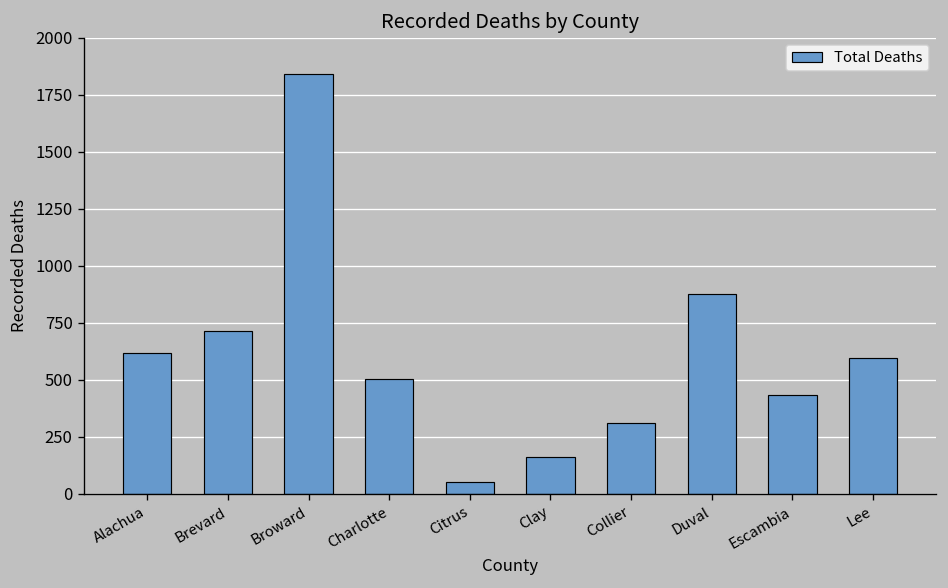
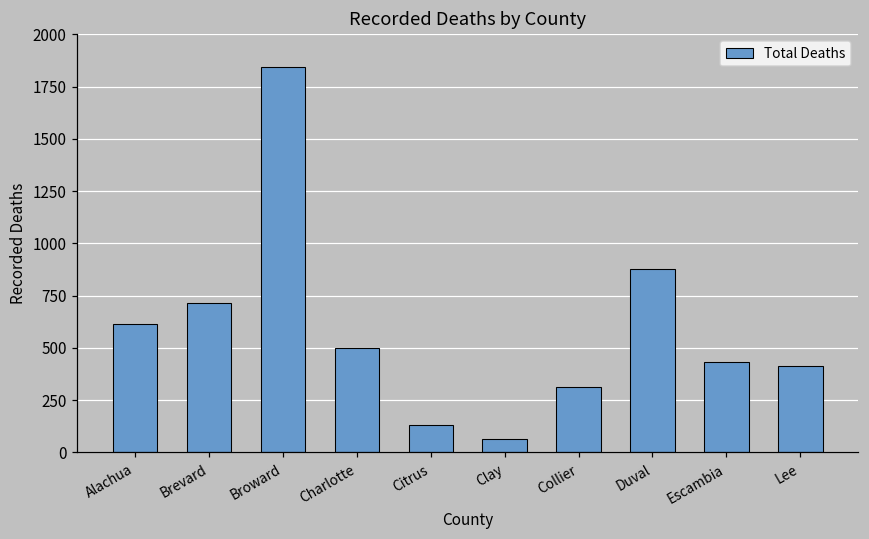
  {
    "Alachua": 620,
    "Brevard": 720,
    "Broward": 1840,
    "Charlotte": 500,
-   "Citrus": 50,
-   "Clay": 160,
+   "Citrus": 130,
+   "Clay": 70,
    "Collier": 310,
    "Duval": 880,
    "Escambia": 430,
-   "Lee": 600
+   "Lee": 410
  }
